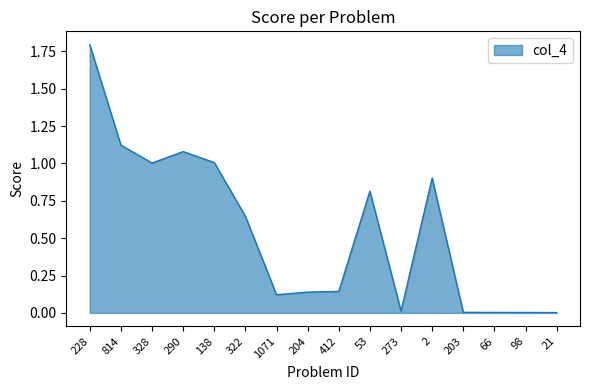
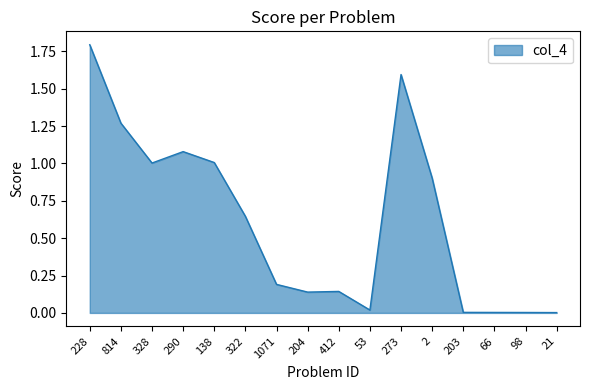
  {
    "228": 1.79,
-   "814": 1.12,
+   "814": 1.27,
    "328": 1.00,
    "290": 1.08,
    "138": 1.01,
    "322": 0.65,
-   "1071": 0.12,
+   "1071": 0.19,
    "204": 0.14,
    "412": 0.14,
-   "53": 0.81,
-   "273": 0.01,
+   "53": 0.02,
+   "273": 1.60,
    "2": 0.90,
    "203": 0.00,
    "66": 0.00,
    "98": 0.00,
    "21": 0.00
  }
